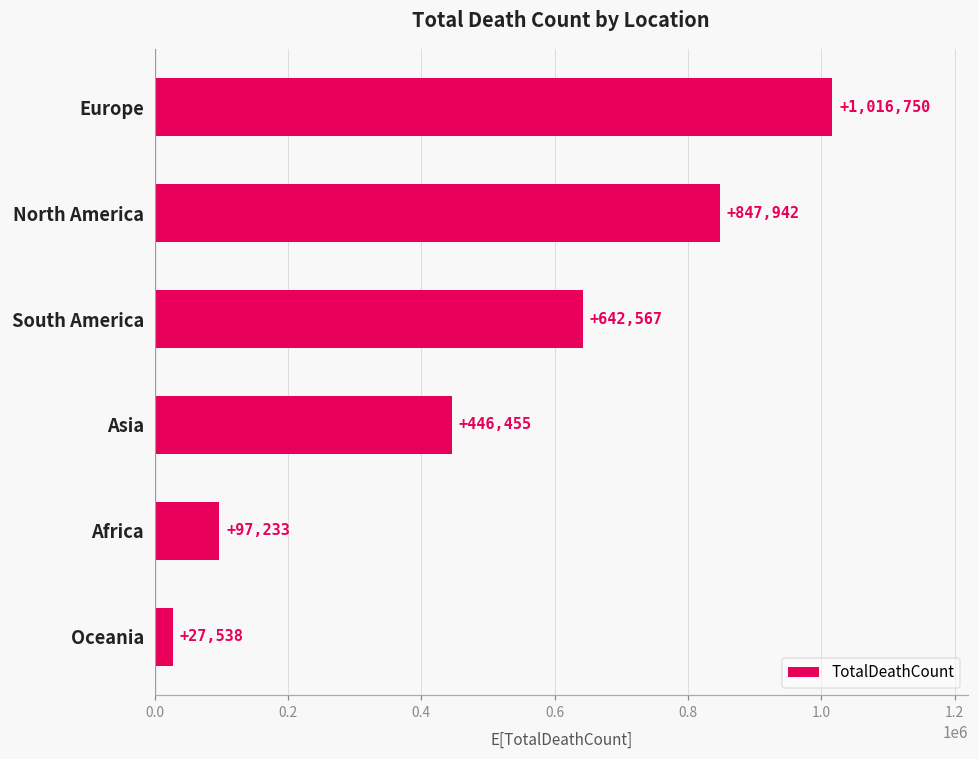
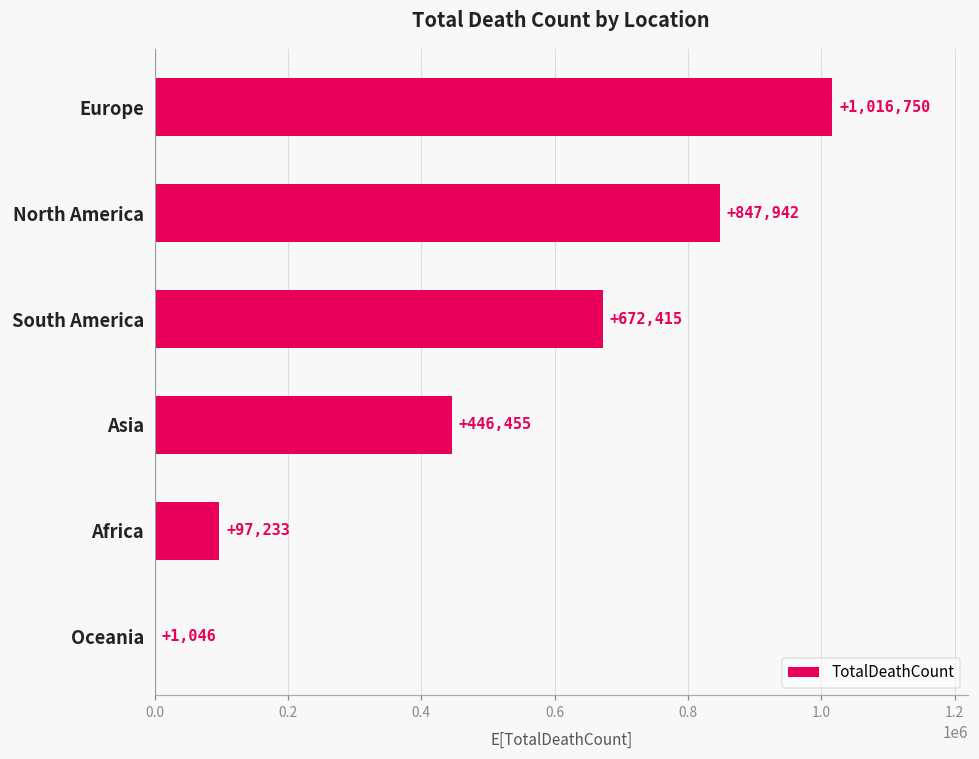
  {
    "Europe": "+1,016,750",
    "North America": "+847,942",
-   "South America": "+642,567",
+   "South America": "+672,415",
    "Asia": "+446,455",
    "Africa": "+97,233",
-   "Oceania": "+27,538"
+   "Oceania": "+1,046"
  }
